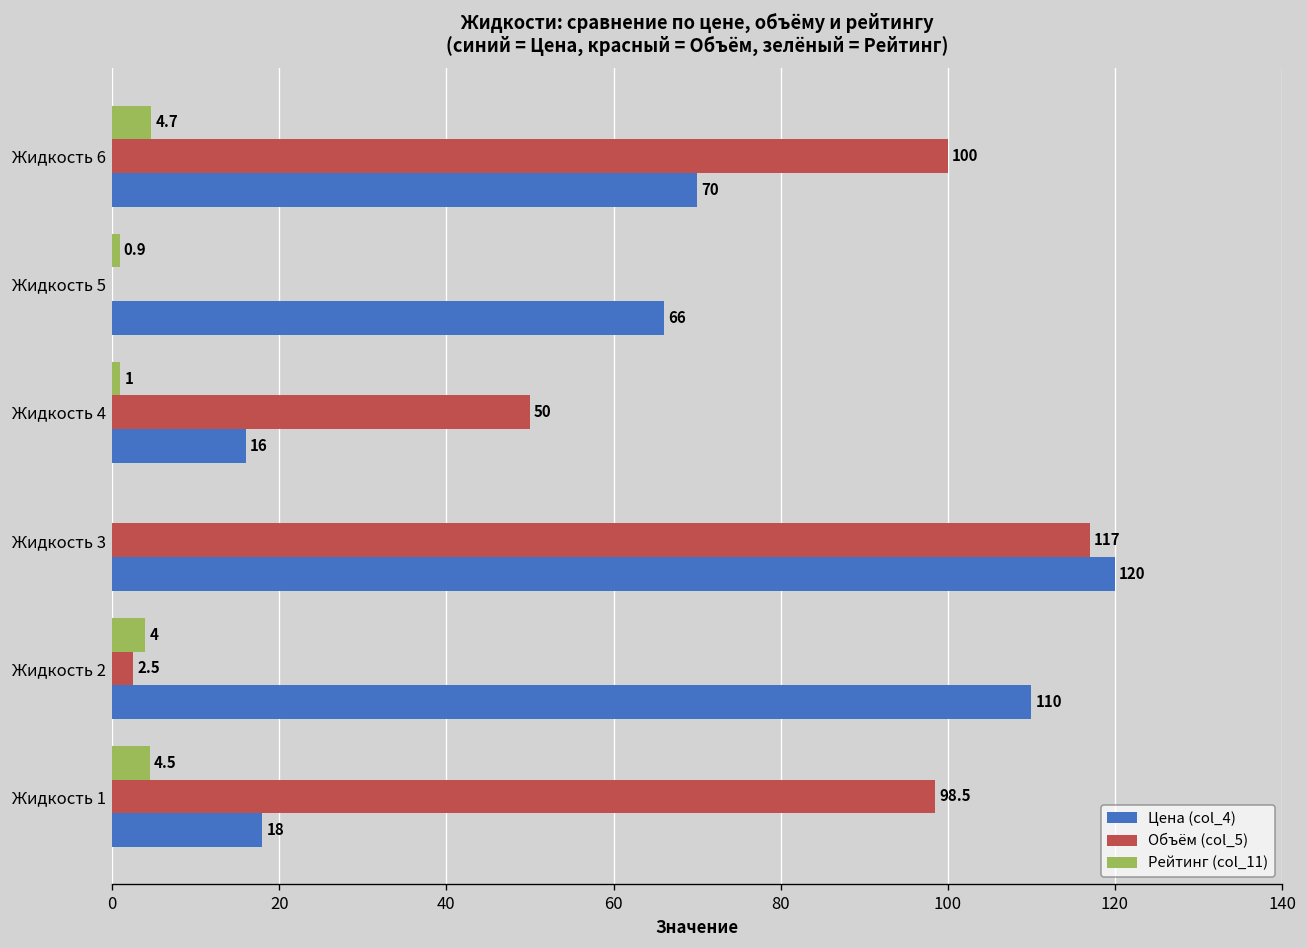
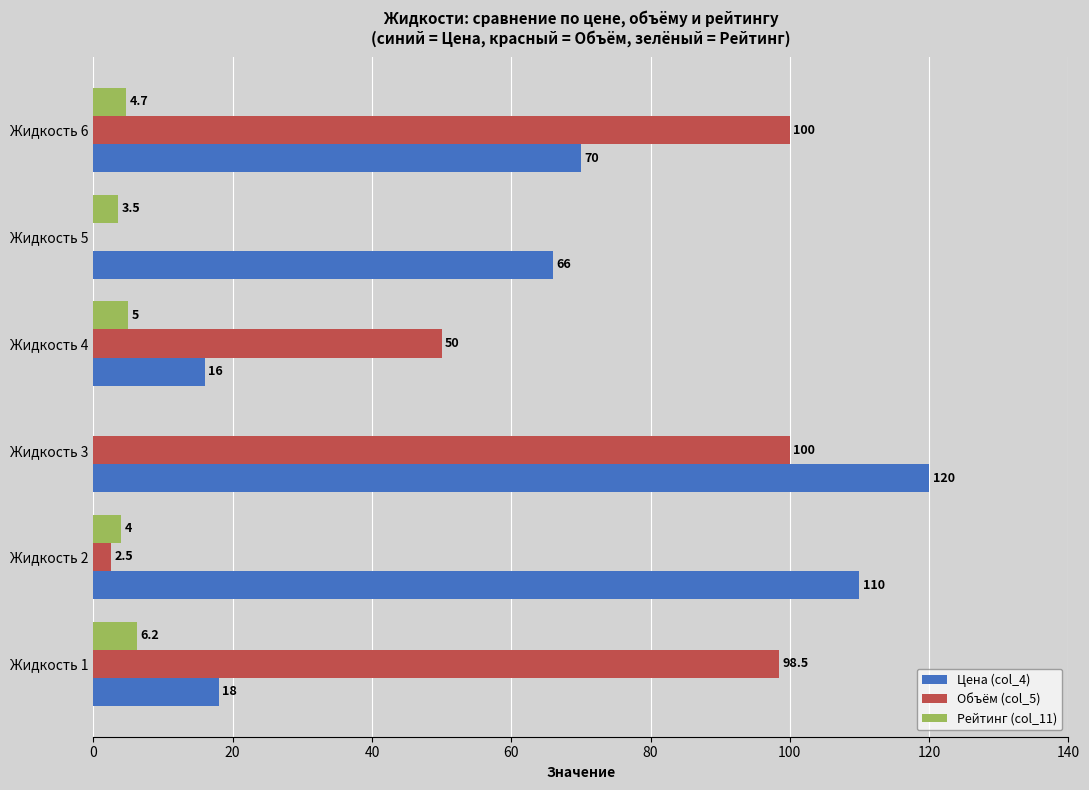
  {
    "Цена (col_4)": {
      "Жидкость 6": 70,
      "Жидкость 5": 66,
      "Жидкость 4": 16,
      "Жидкость 3": 120,
      "Жидкость 2": 110,
      "Жидкость 1": 18
    },
    "Объём (col_5)": {
      "Жидкость 6": 100,
      "Жидкость 4": 50,
-     "Жидкость 3": 117,
+     "Жидкость 3": 100,
      "Жидкость 2": 2.5,
      "Жидкость 1": 98.5
    },
    "Рейтинг (col_11)": {
      "Жидкость 6": 4.7,
-     "Жидкость 5": 0.9,
-     "Жидкость 4": 1,
+     "Жидкость 5": 3.5,
+     "Жидкость 4": 5,
      "Жидкость 2": 4,
-     "Жидкость 1": 4.5
+     "Жидкость 1": 6.2
    }
  }
